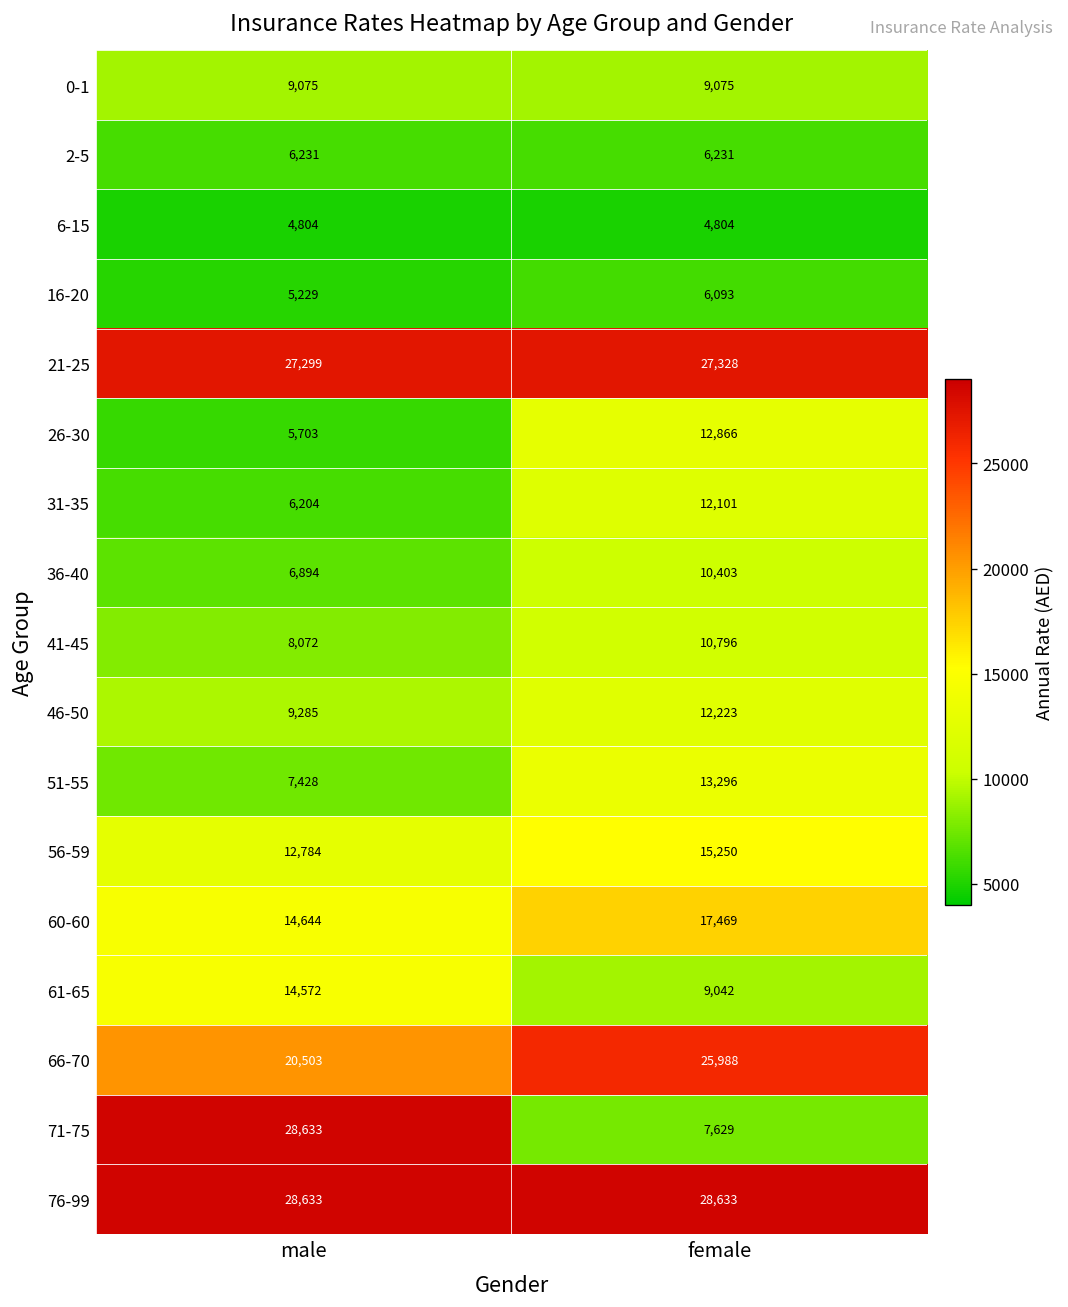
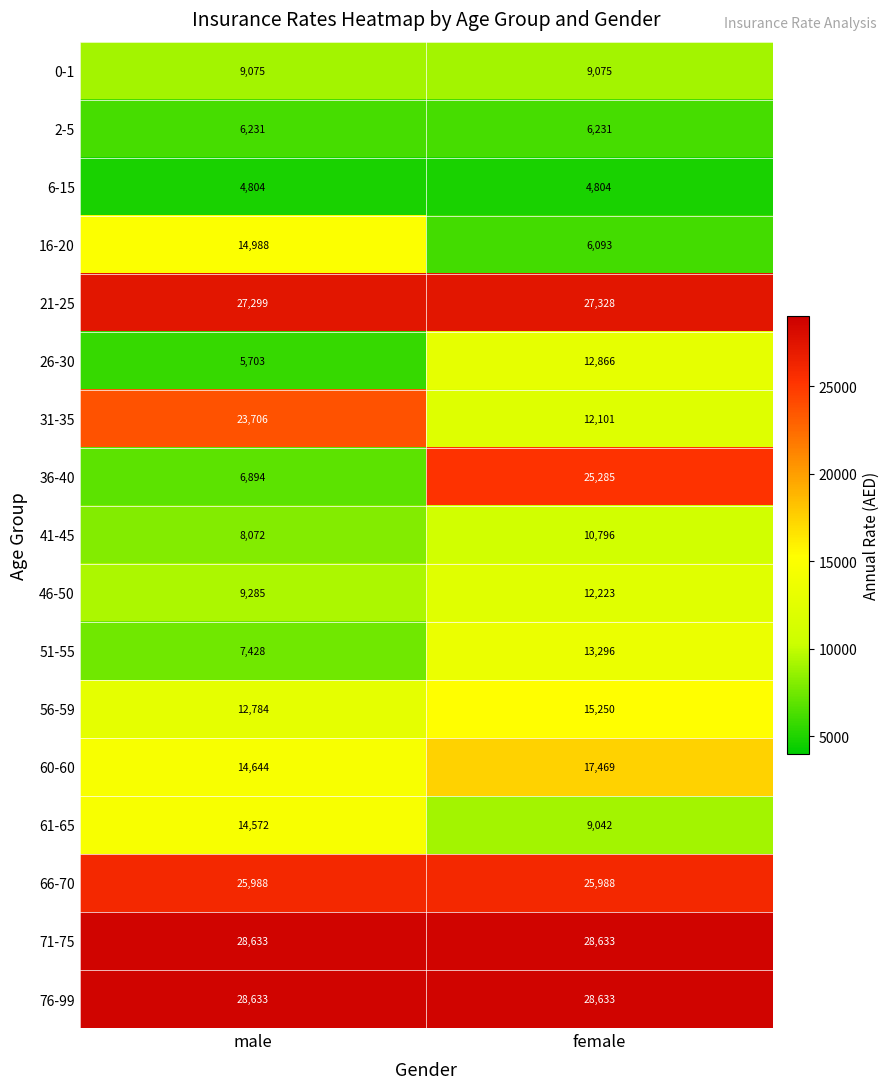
  {
    "0-1": {
      "male": "9,075",
      "female": "9,075"
    },
    "2-5": {
      "male": "6,231",
      "female": "6,231"
    },
    "6-15": {
      "male": "4,804",
      "female": "4,804"
    },
    "16-20": {
-     "male": "5,229",
+     "male": "14,988",
      "female": "6,093"
    },
    "21-25": {
      "male": "27,299",
      "female": "27,328"
    },
    "26-30": {
      "male": "5,703",
      "female": "12,866"
    },
    "31-35": {
-     "male": "6,204",
+     "male": "23,706",
      "female": "12,101"
    },
    "36-40": {
      "male": "6,894",
-     "female": "10,403"
+     "female": "25,285"
    },
    "41-45": {
      "male": "8,072",
      "female": "10,796"
    },
    "46-50": {
      "male": "9,285",
      "female": "12,223"
    },
    "51-55": {
      "male": "7,428",
      "female": "13,296"
    },
    "56-59": {
      "male": "12,784",
      "female": "15,250"
    },
    "60-60": {
      "male": "14,644",
      "female": "17,469"
    },
    "61-65": {
      "male": "14,572",
      "female": "9,042"
    },
    "66-70": {
-     "male": "20,503",
+     "male": "25,988",
      "female": "25,988"
    },
    "71-75": {
      "male": "28,633",
-     "female": "7,629"
+     "female": "28,633"
    },
    "76-99": {
      "male": "28,633",
      "female": "28,633"
    }
  }
